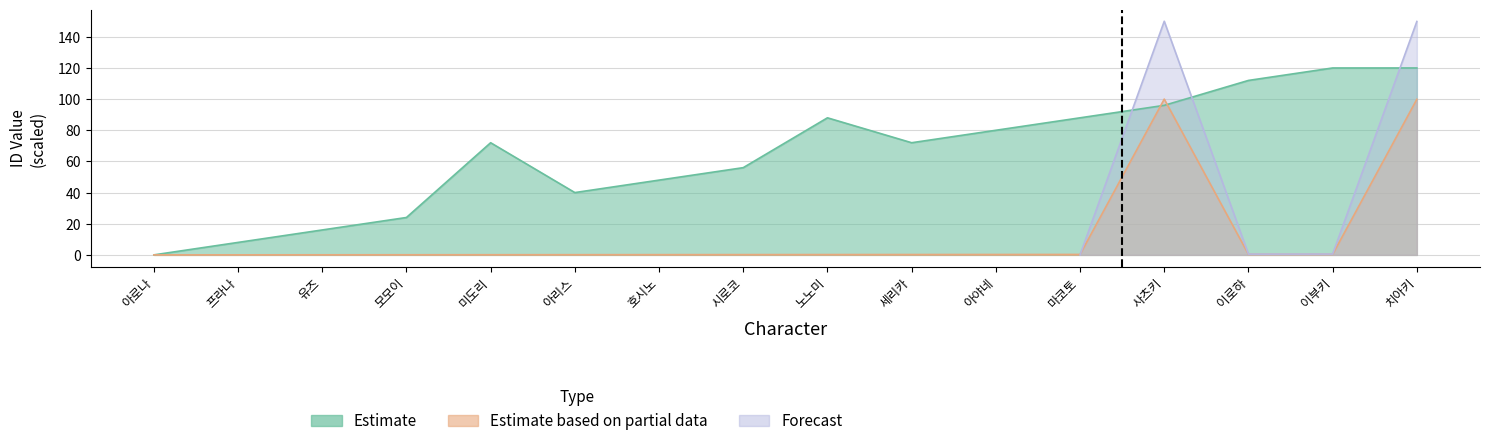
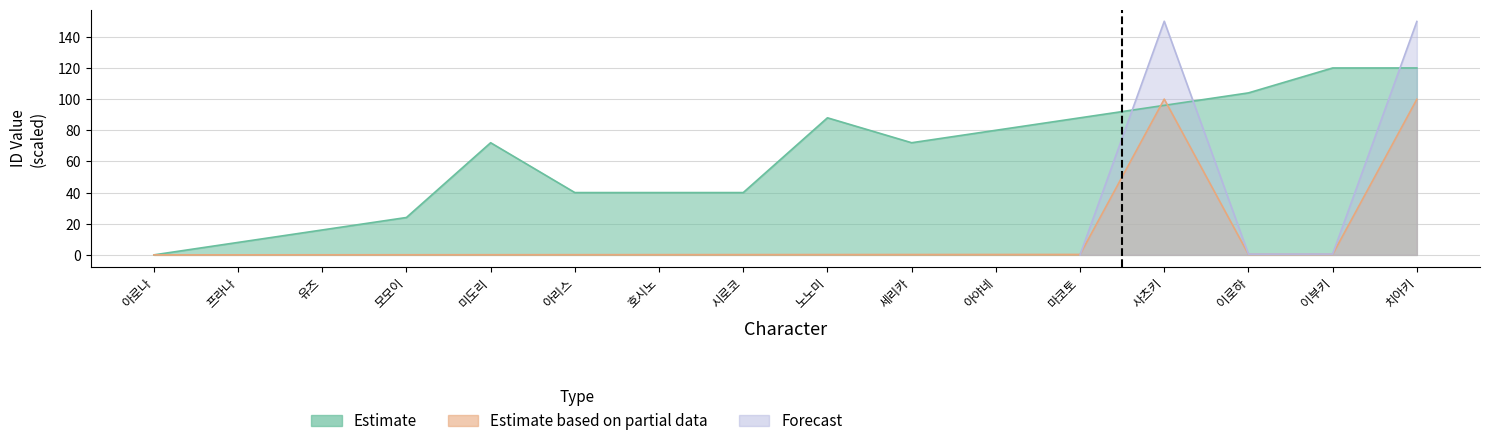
  {
    "Estimate": {
      "프라나": 8,
      "유즈": 16,
      "모모이": 24,
      "미도리": 72,
      "아리스": 40,
-     "호시노": 48,
-     "시로코": 56,
+     "호시노": 40,
+     "시로코": 40,
      "노노미": 88,
      "세리카": 72,
      "아야네": 80,
      "마코토": 88,
      "사츠키": 96,
-     "이로하": 112,
+     "이로하": 104,
      "이부키": 120,
      "치아키": 120
    },
    "Estimate based on partial data": {
      "프라나": 0,
      "유즈": 0,
      "모모이": 0,
      "미도리": 0,
      "아리스": 0,
      "호시노": 0,
      "시로코": 0,
      "노노미": 0,
      "세리카": 0,
      "아야네": 0,
      "사츠키": 100,
      "치아키": 100
    },
    "Forecast": {
      "사츠키": 150,
      "치아키": 150
    }
  }
